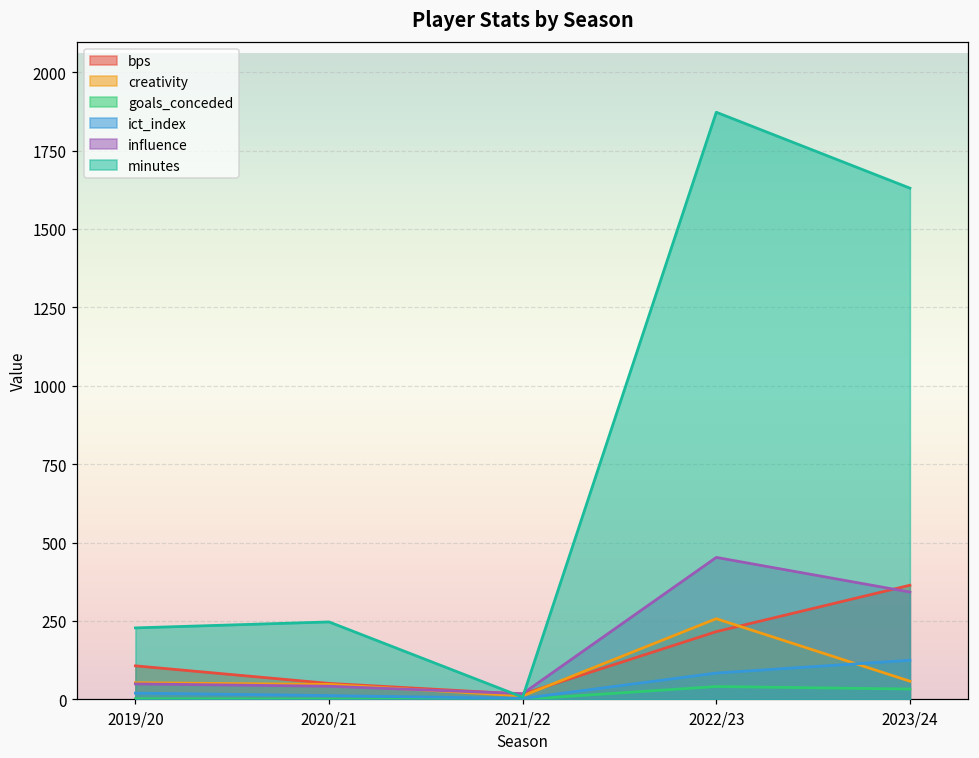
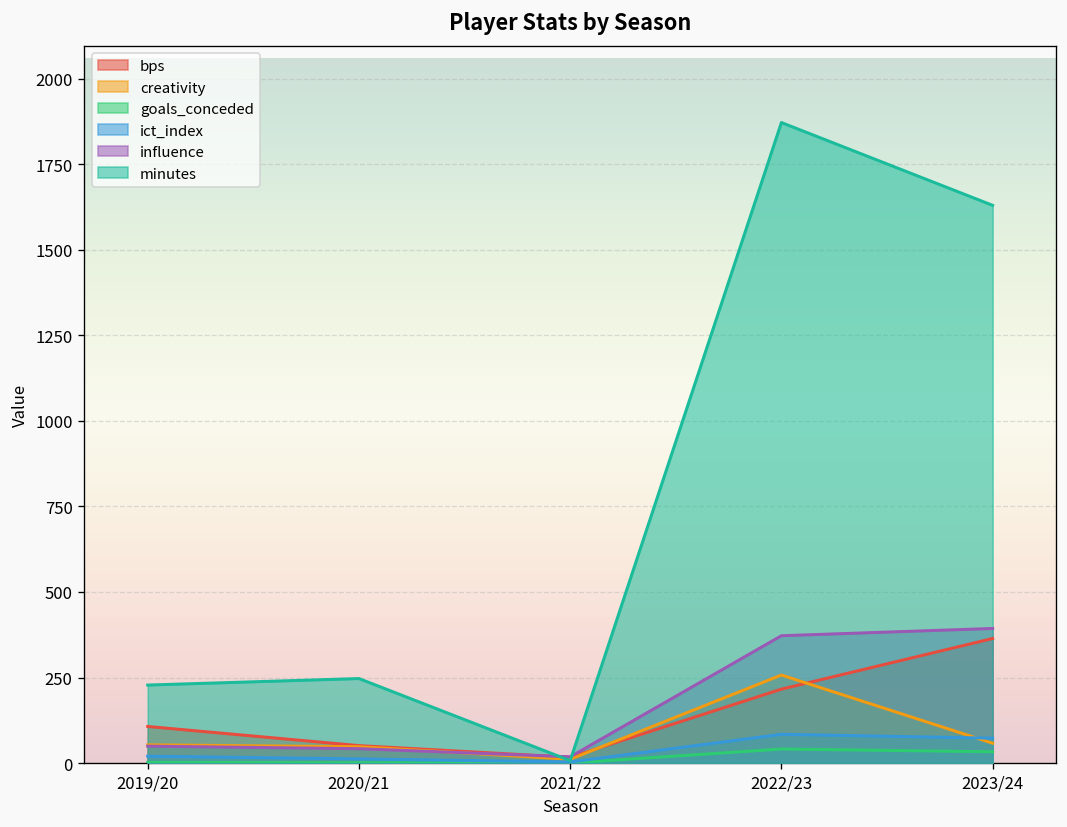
  {
    "bps": {
      "2019/20": 110,
      "2022/23": 220,
      "2023/24": 360
    },
    "creativity": {
      "2022/23": 260,
      "2023/24": 60
    },
    "ict_index": {
      "2019/20": 20,
      "2020/21": 10,
      "2022/23": 80,
-     "2023/24": 120
+     "2023/24": 70
    },
    "influence": {
-     "2022/23": 450,
-     "2023/24": 340
+     "2022/23": 370,
+     "2023/24": 390
    }
  }
